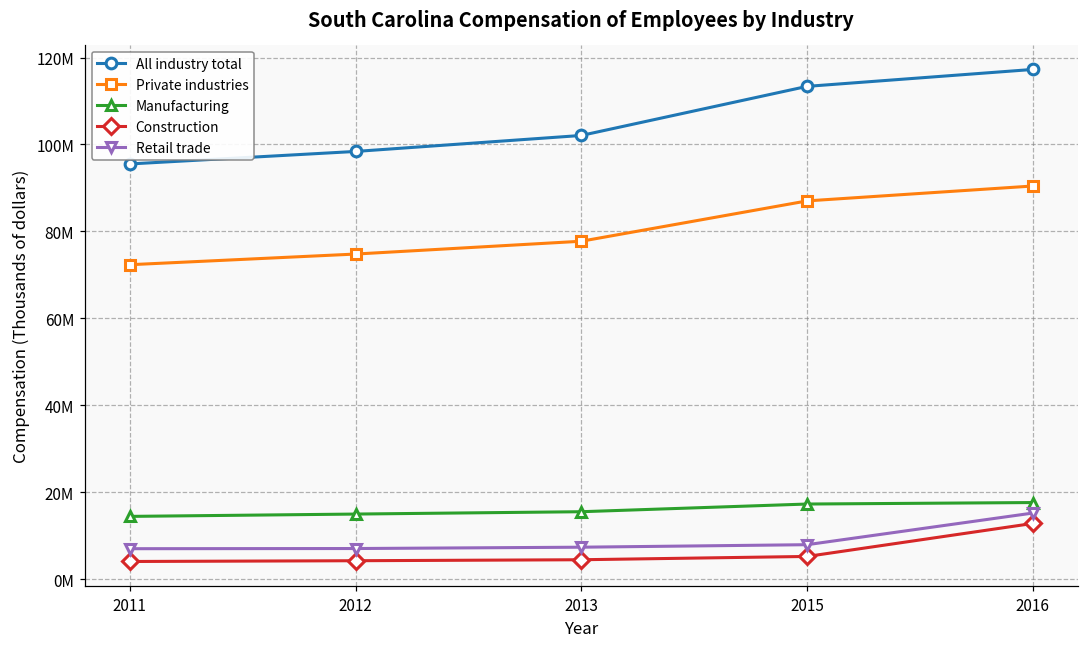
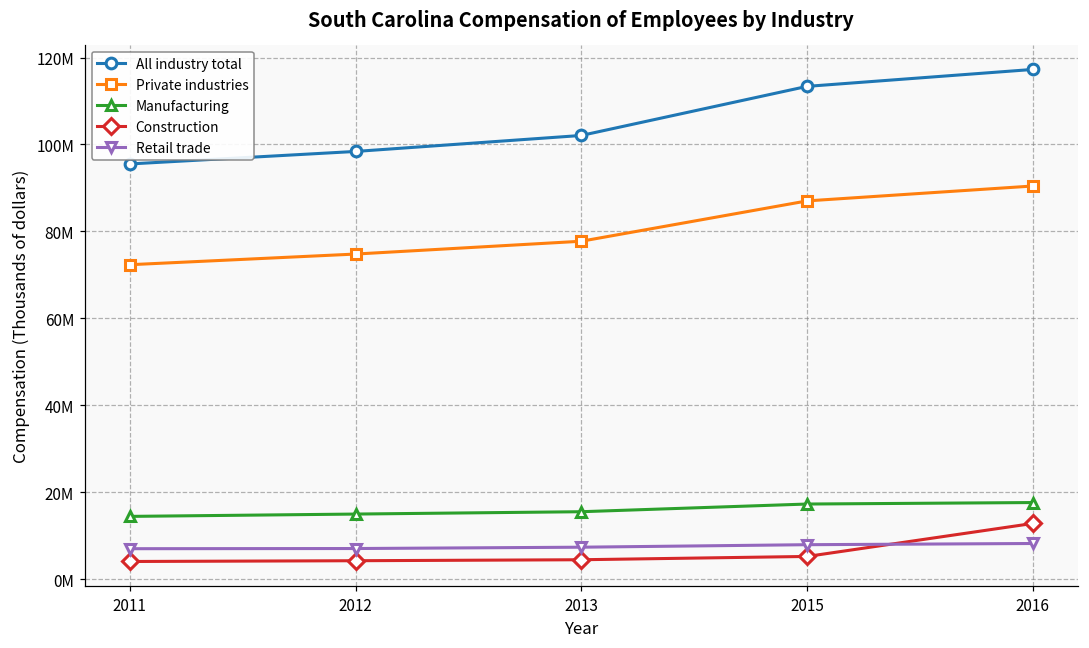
  {
    "All industry total": {
      "2011": 96000000,
      "2012": 98000000,
      "2013": 102000000,
      "2015": 113000000,
      "2016": 117000000
    },
    "Private industries": {
      "2011": 72000000,
      "2012": 75000000,
      "2013": 78000000,
      "2015": 87000000,
      "2016": 90000000
    },
    "Manufacturing": {
      "2011": 14000000,
      "2012": 15000000,
      "2013": 16000000,
      "2015": 17000000,
      "2016": 18000000
    },
    "Construction": {
      "2011": 4000000,
      "2012": 4000000,
      "2013": 5000000,
      "2015": 5000000,
      "2016": 13000000
    },
    "Retail trade": {
      "2011": 7000000,
      "2012": 7000000,
      "2013": 7000000,
      "2015": 8000000,
-     "2016": 15000000
+     "2016": 8000000
    }
  }
